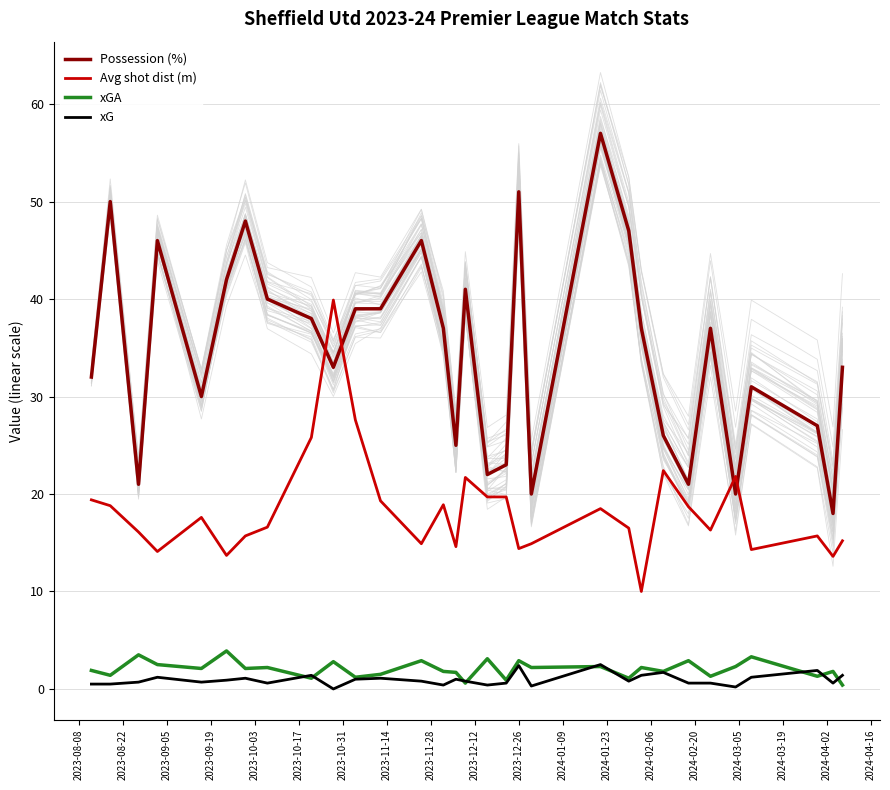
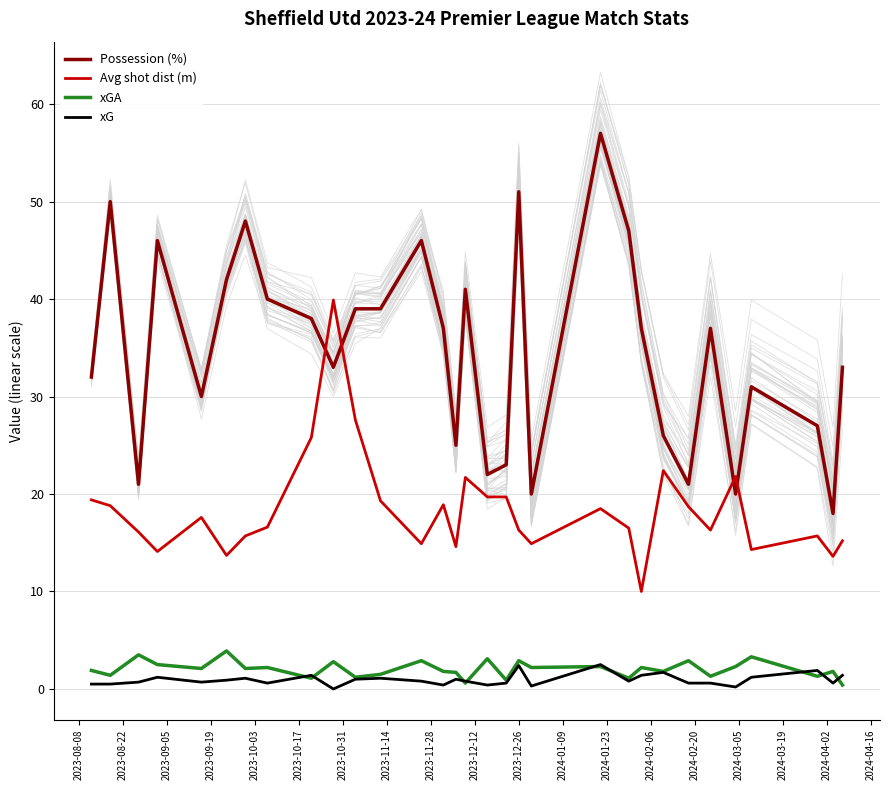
  {
    "Avg shot dist (m)": {
-     "2023-12-26": 14
+     "2023-12-26": 16
    },
    "xGA": {
      "2023-12-26": 3
    },
    "xG": {
      "2023-12-26": 2
    }
  }
